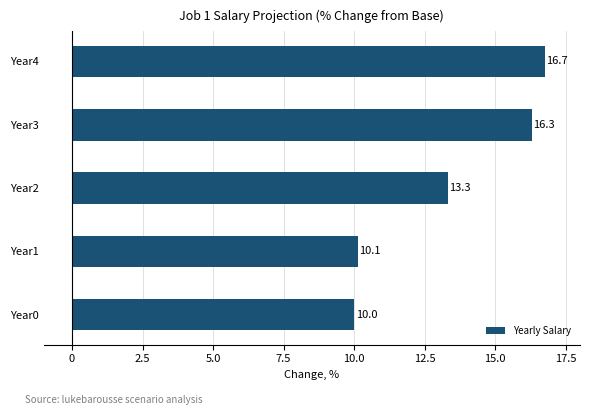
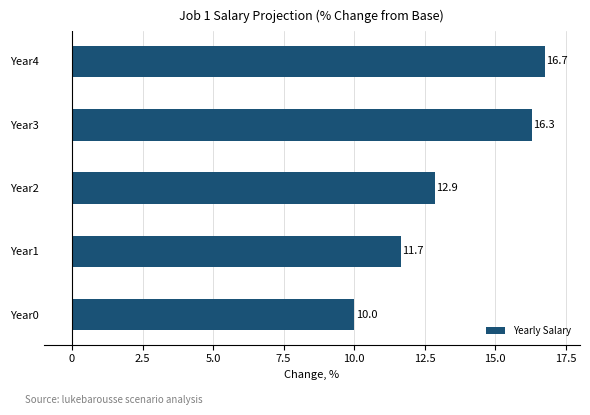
  {
    "Year4": 16.7,
    "Year3": 16.3,
-   "Year2": 13.3,
-   "Year1": 10.1,
+   "Year2": 12.9,
+   "Year1": 11.7,
    "Year0": 10.0
  }
